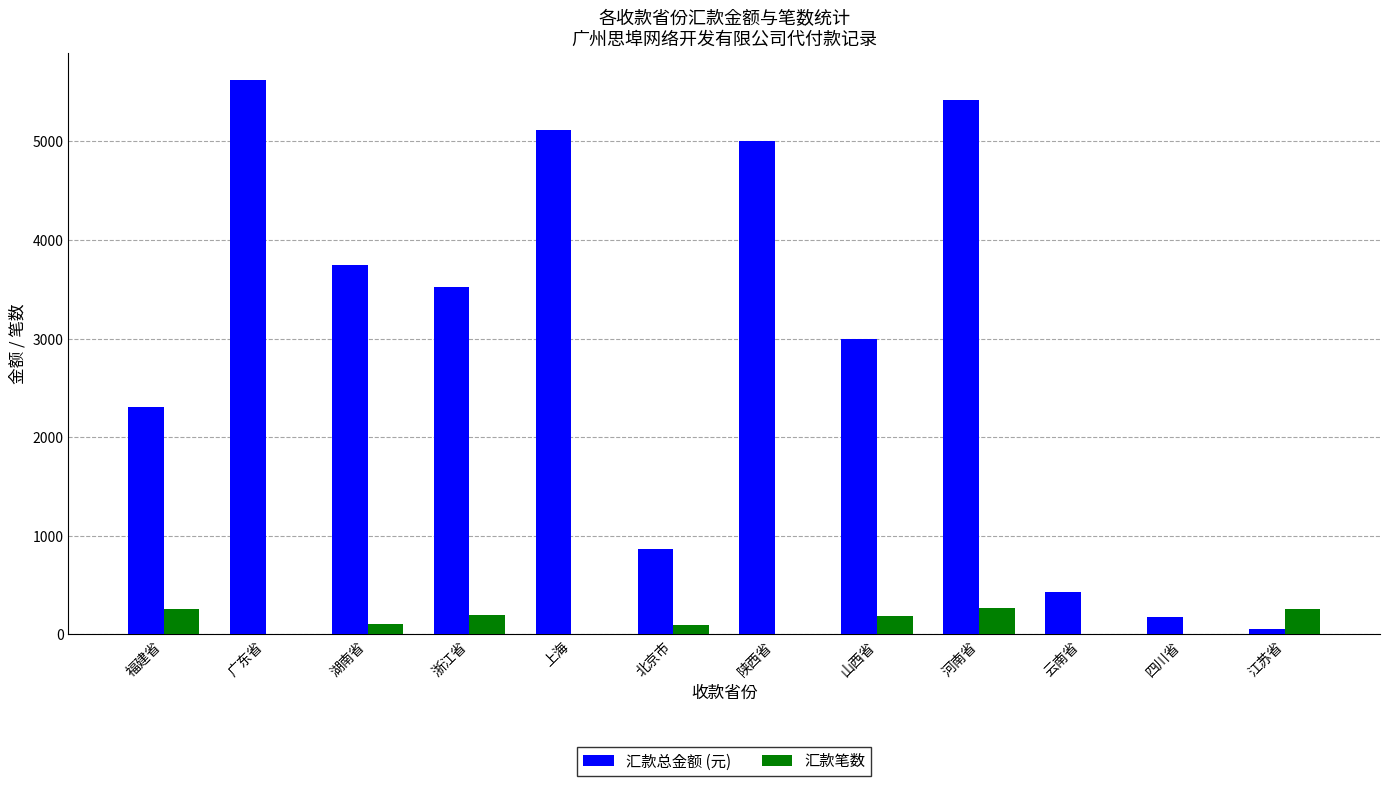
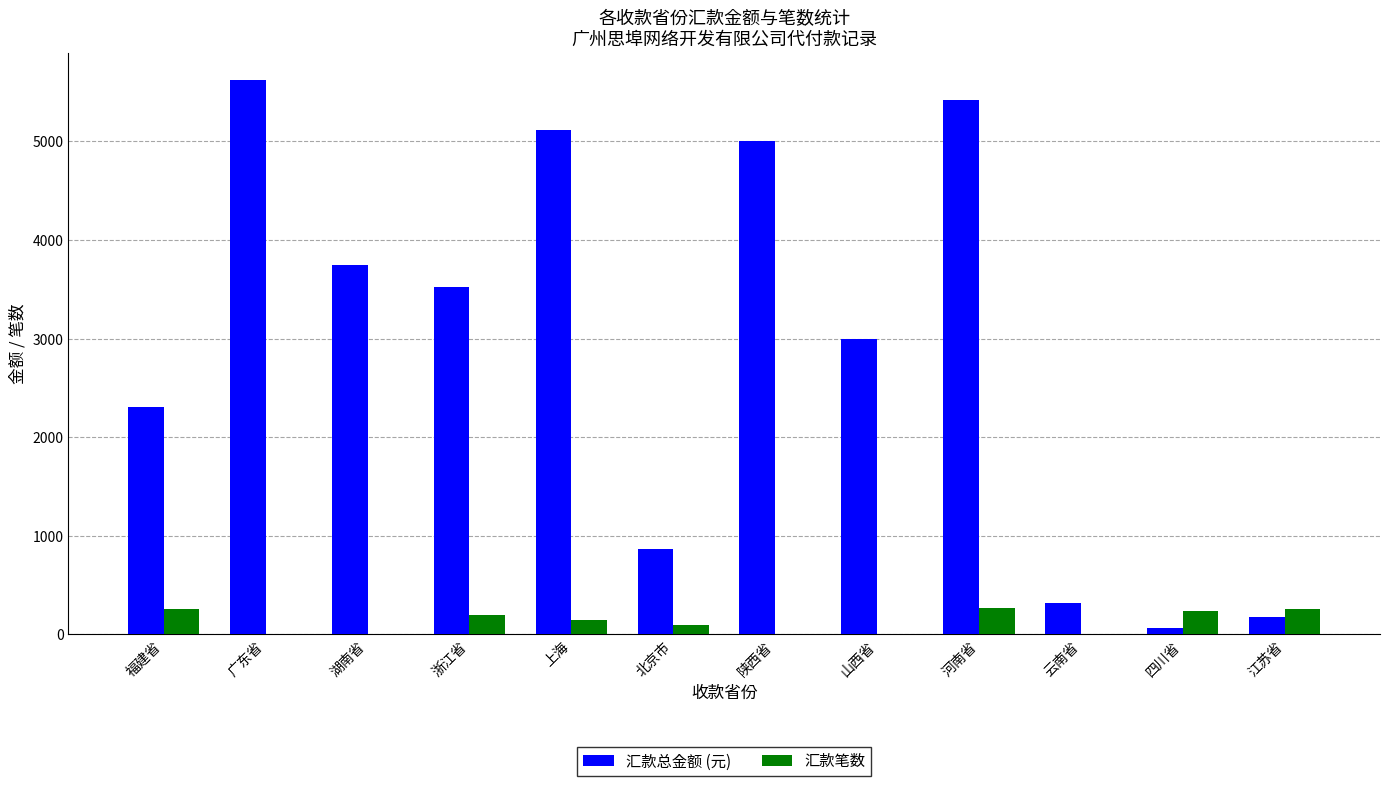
  {
    "汇款总金额 (元)": {
      "福建省": 2300,
      "广东省": 5600,
      "湖南省": 3700,
      "浙江省": 3500,
      "上海": 5100,
      "北京市": 900,
      "陕西省": 5000,
      "山西省": 3000,
      "河南省": 5400,
-     "云南省": 400,
-     "四川省": 200,
-     "江苏省": 100
+     "云南省": 300,
+     "四川省": 100,
+     "江苏省": 200
    },
    "汇款笔数": {
      "福建省": 300,
-     "湖南省": 100,
+     "湖南省": 0,
      "浙江省": 200,
-     "上海": 0,
+     "上海": 100,
      "北京市": 100,
-     "山西省": 200,
+     "山西省": 0,
      "河南省": 300,
-     "四川省": 0,
+     "四川省": 200,
      "江苏省": 300
    }
  }
